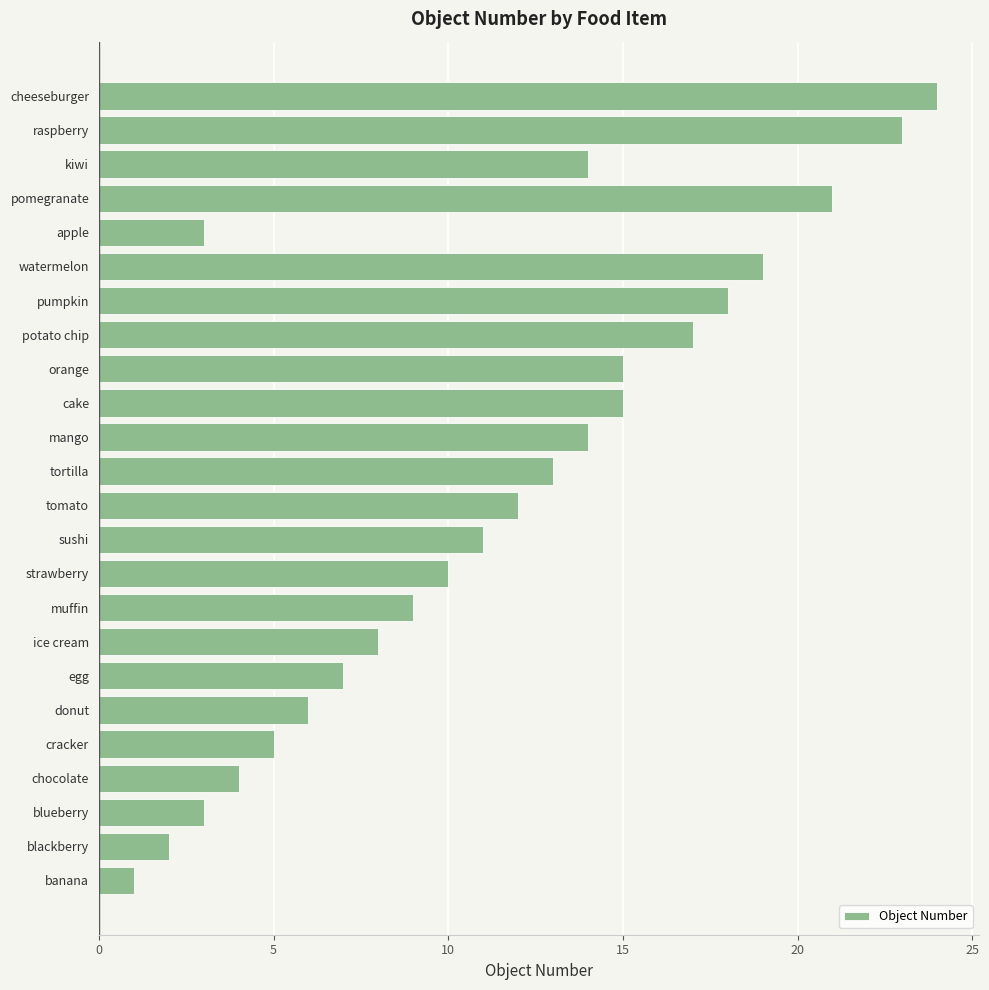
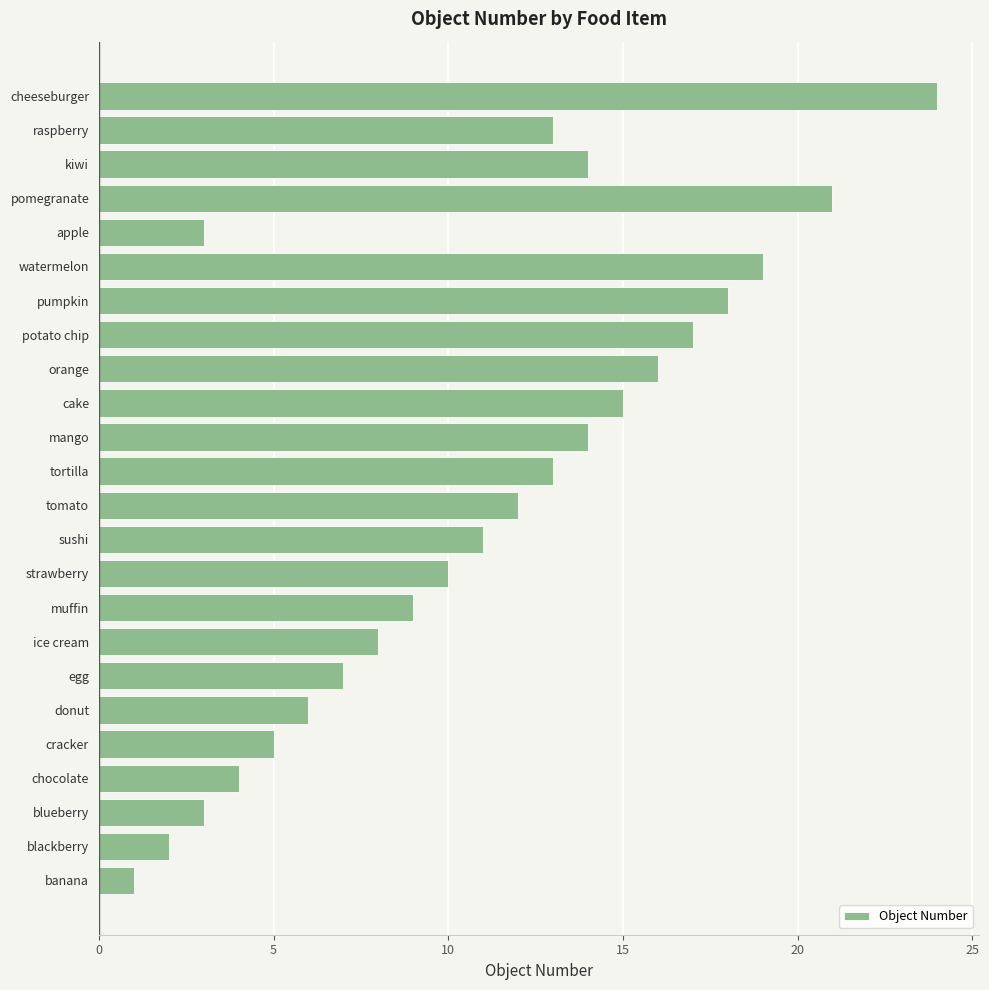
  {
    "cheeseburger": 24,
-   "raspberry": 23,
+   "raspberry": 13,
    "kiwi": 14,
    "pomegranate": 21,
    "apple": 3,
    "watermelon": 19,
    "pumpkin": 18,
    "potato chip": 17,
-   "orange": 15,
+   "orange": 16,
    "cake": 15,
    "mango": 14,
    "tortilla": 13,
    "tomato": 12,
    "sushi": 11,
    "strawberry": 10,
    "muffin": 9,
    "ice cream": 8,
    "egg": 7,
    "donut": 6,
    "cracker": 5,
    "chocolate": 4,
    "blueberry": 3,
    "blackberry": 2,
    "banana": 1
  }
